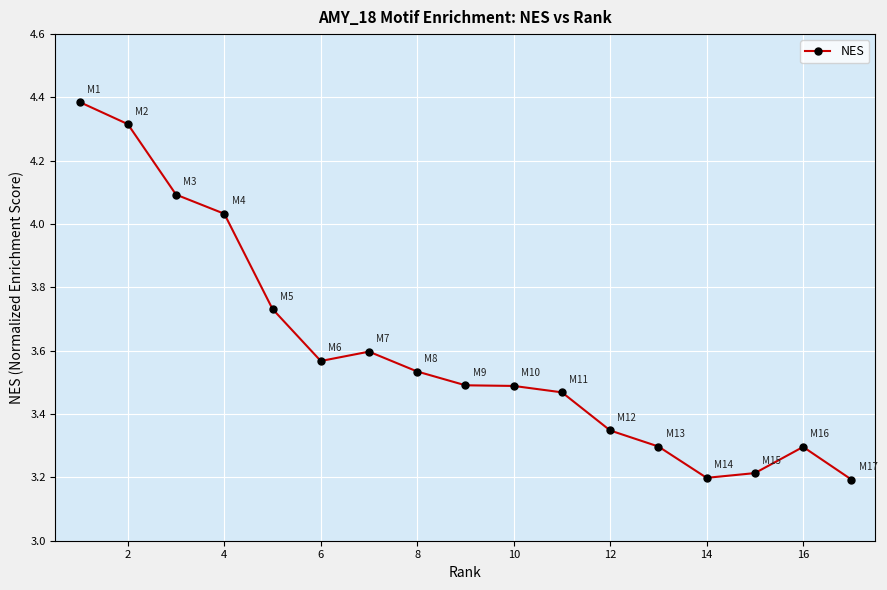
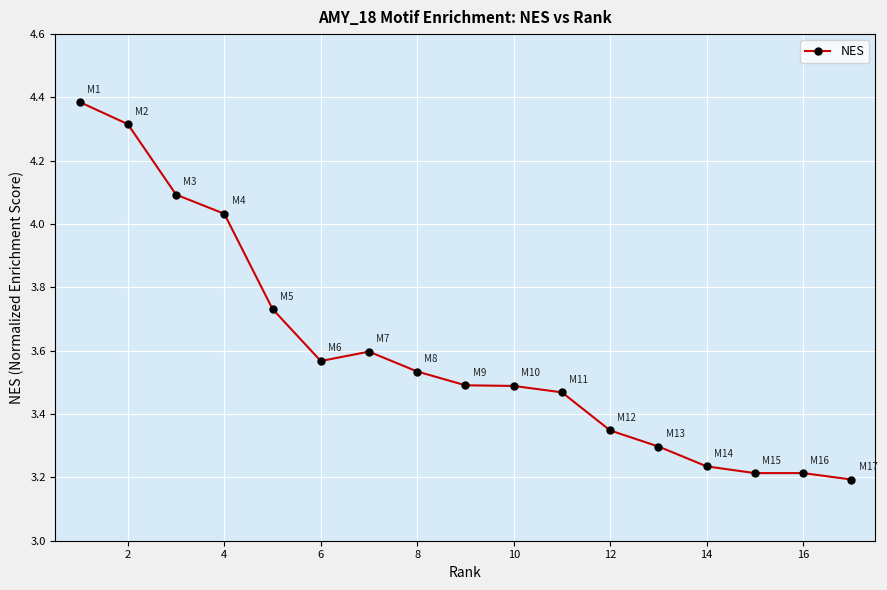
  {
    "2": 4.32,
    "4": 4.03,
    "6": 3.57,
    "8": 3.53,
    "10": 3.49,
    "12": 3.35,
-   "14": 3.20,
-   "16": 3.30
+   "14": 3.23,
+   "16": 3.21
  }
